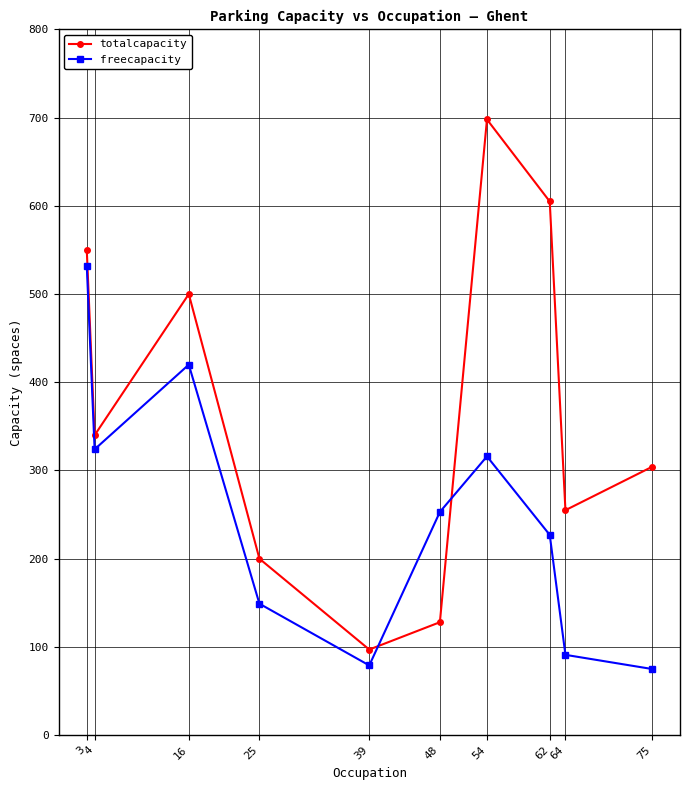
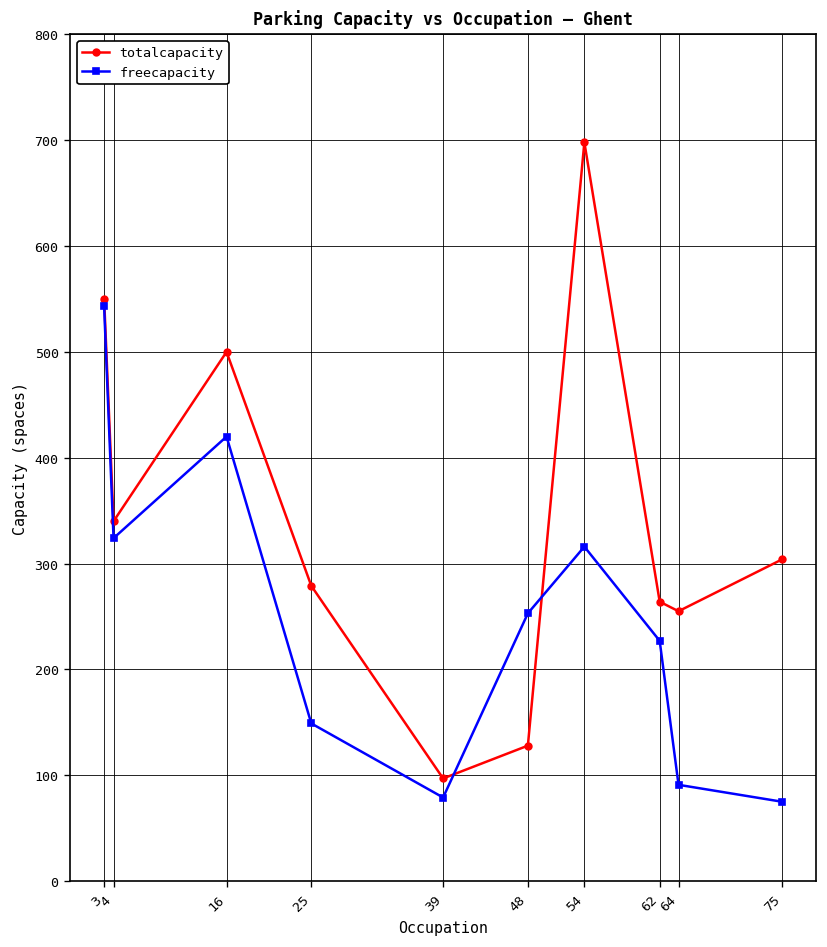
  {
    "totalcapacity": {
      "3": 550,
      "4": 340,
      "16": 500,
-     "25": 200,
+     "25": 280,
      "39": 100,
      "48": 130,
      "54": 700,
-     "62": 610,
+     "62": 260,
      "64": 260,
      "75": 300
    },
    "freecapacity": {
-     "3": 530,
+     "3": 540,
      "4": 320,
      "16": 420,
      "25": 150,
      "39": 80,
      "48": 250,
      "54": 320,
      "62": 230,
      "64": 90,
      "75": 80
    }
  }
